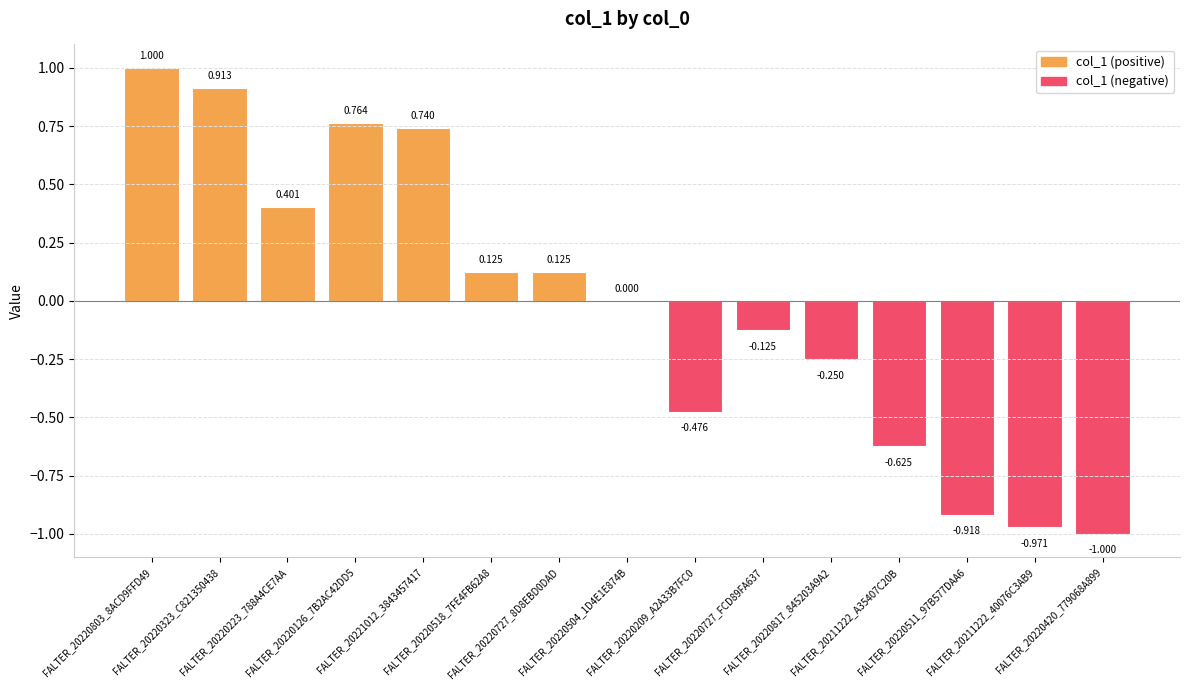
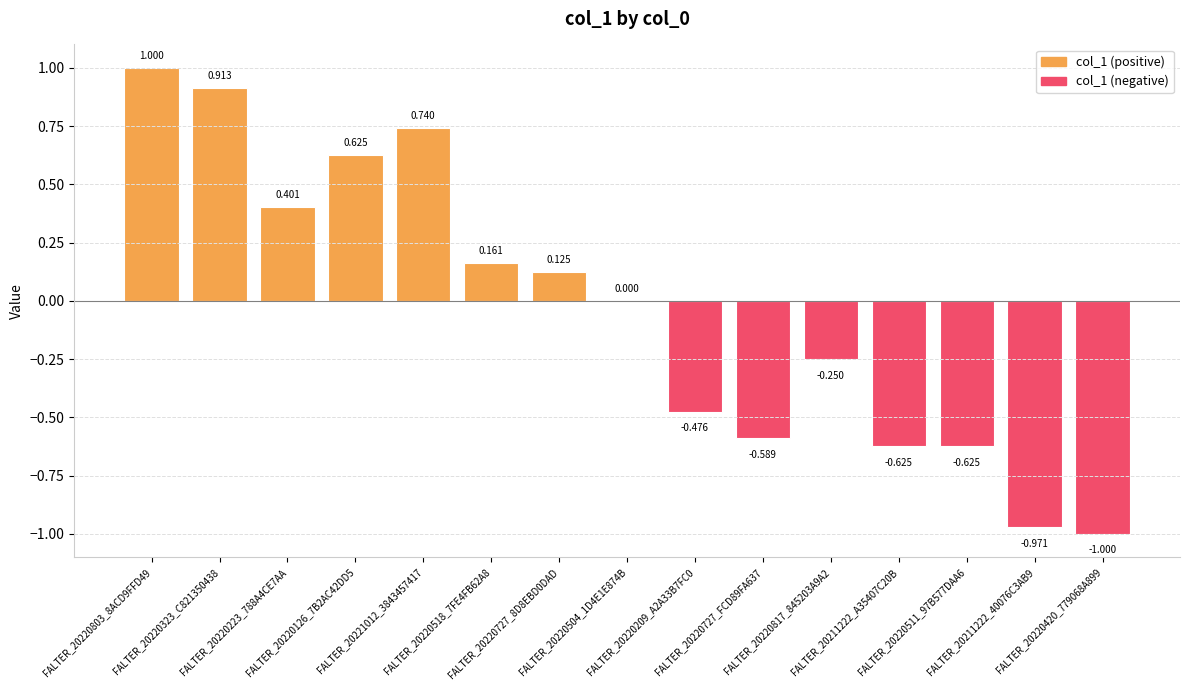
  {
    "col_1 (positive)": {
      "FALTER_20220803_8ACD9FFD49": 1.000,
      "FALTER_20220323_C821350438": 0.913,
      "FALTER_20220223_788A4CE7AA": 0.401,
-     "FALTER_20220126_7B2AC42DD5": 0.764,
+     "FALTER_20220126_7B2AC42DD5": 0.625,
      "FALTER_20221012_3843457417": 0.740,
-     "FALTER_20220518_7FE4FB62A8": 0.125,
+     "FALTER_20220518_7FE4FB62A8": 0.161,
      "FALTER_20220727_8D8EBD0DAD": 0.125,
      "FALTER_20220504_1D4E1E874B": 0.000
    },
    "col_1 (negative)": {
      "FALTER_20220209_A2A33B7FC0": -0.476,
-     "FALTER_20220727_FCD89FA637": -0.125,
+     "FALTER_20220727_FCD89FA637": -0.589,
      "FALTER_20220817_845203A9A2": -0.250,
      "FALTER_20211222_A35407C20B": -0.625,
-     "FALTER_20220511_97B577DAA6": -0.918,
+     "FALTER_20220511_97B577DAA6": -0.625,
      "FALTER_20211222_40076C3AB9": -0.971,
      "FALTER_20220420_779068A899": -1.000
    }
  }
